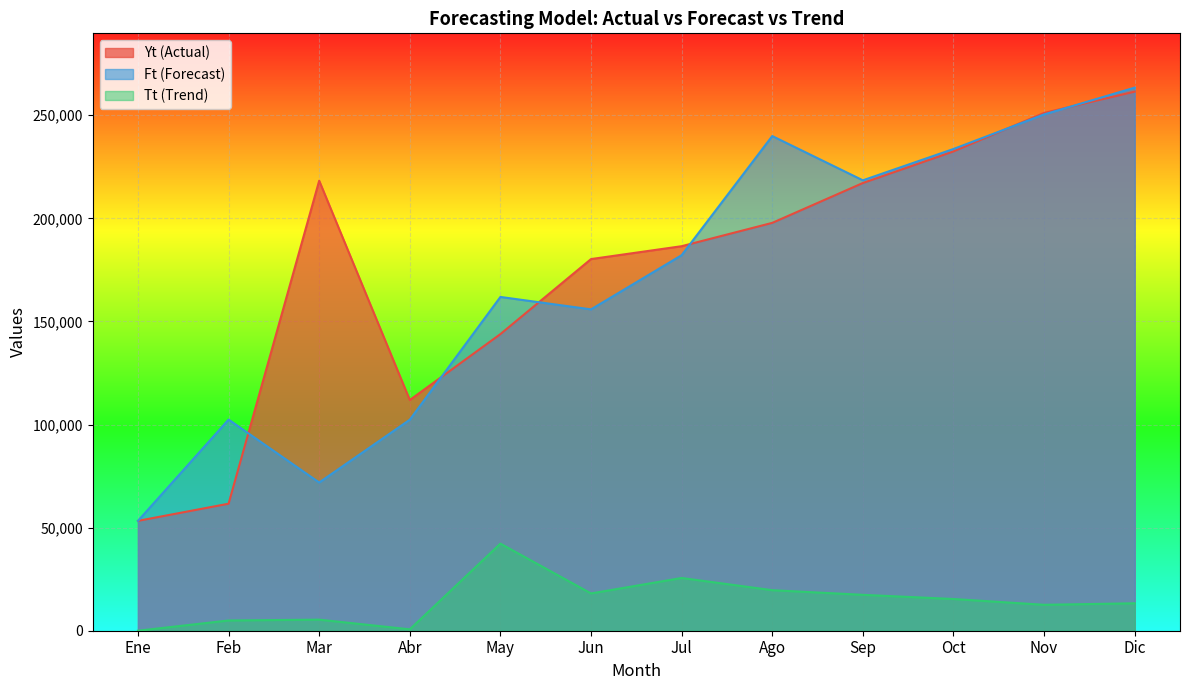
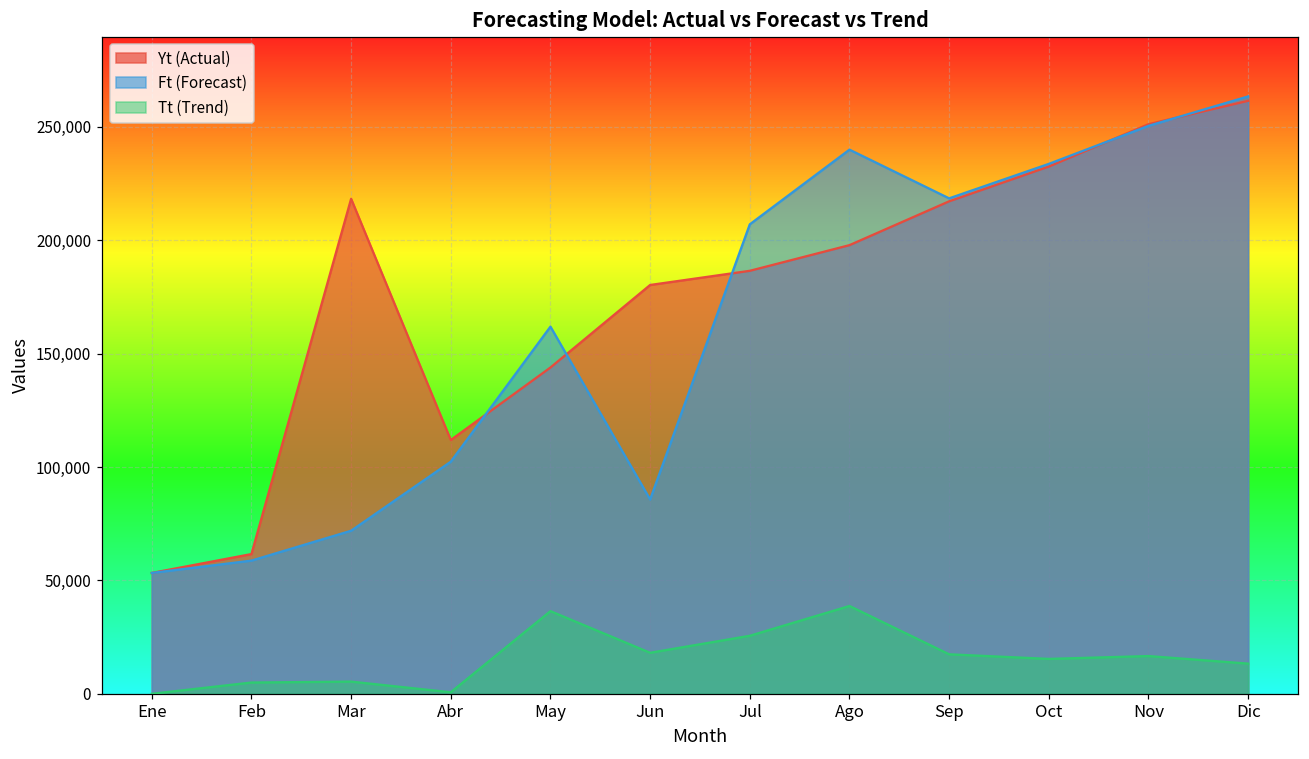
  {
    "Yt (Actual)": {
      "Feb": "62,000",
      "Mar": "218,000",
      "Abr": "112,000",
      "May": "144,000",
      "Jun": "180,000",
      "Jul": "186,000",
      "Ago": "198,000",
      "Sep": "217,000",
      "Dic": "261,000"
    },
    "Ft (Forecast)": {
-     "Feb": "102,000",
+     "Feb": "59,000",
      "Mar": "72,000",
      "Abr": "102,000",
      "May": "162,000",
-     "Jun": "156,000",
-     "Jul": "182,000",
+     "Jun": "86,000",
+     "Jul": "207,000",
      "Ago": "240,000",
      "Sep": "218,000",
      "Dic": "263,000"
    },
    "Tt (Trend)": {
      "Ene": "0",
      "Feb": "5,000",
      "Mar": "5,000",
      "Abr": "1,000",
-     "May": "42,000",
+     "May": "36,000",
      "Jun": "18,000",
      "Jul": "26,000",
-     "Ago": "20,000",
+     "Ago": "39,000",
      "Sep": "17,000",
      "Oct": "15,000",
-     "Nov": "13,000",
+     "Nov": "17,000",
      "Dic": "13,000"
    }
  }
